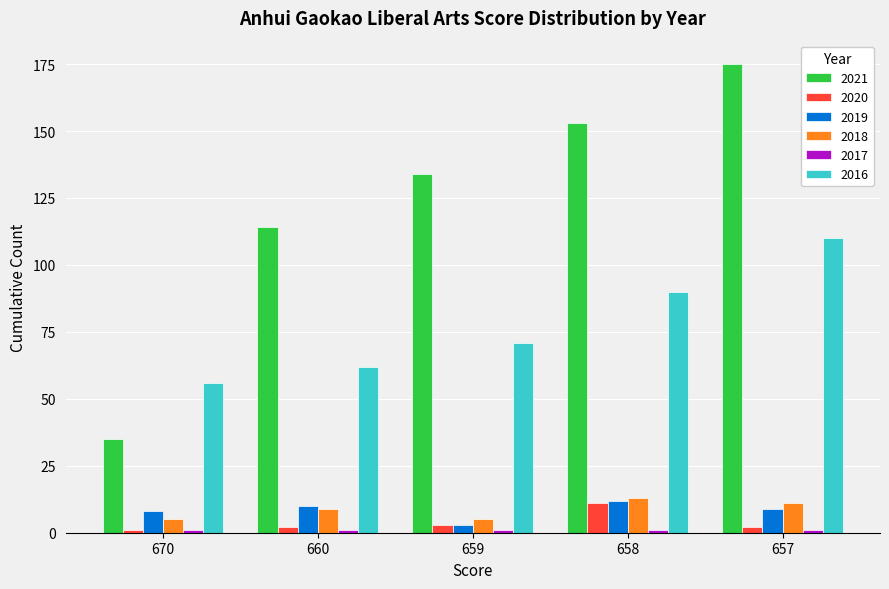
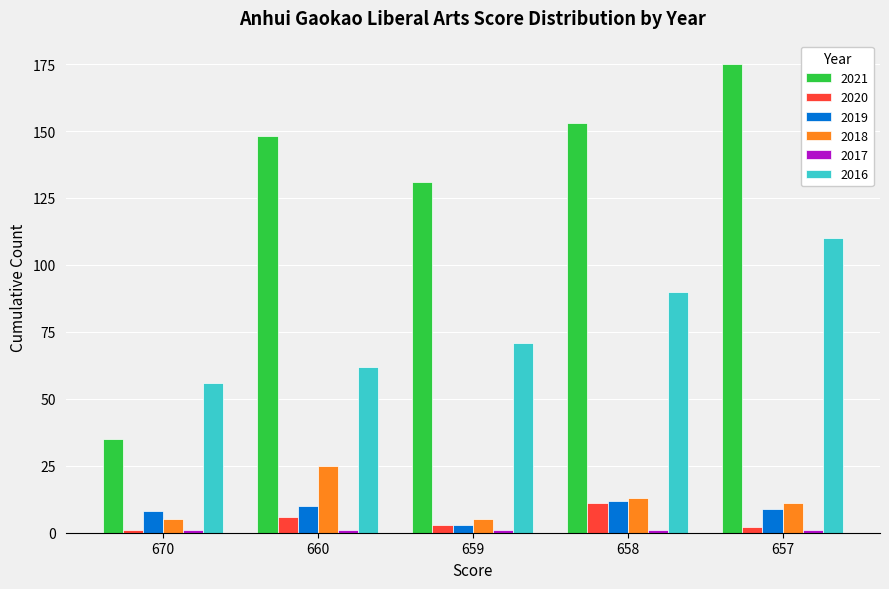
  {
    "2021": {
      "670": 35,
-     "660": 114,
-     "659": 134,
+     "660": 148,
+     "659": 131,
      "658": 153,
      "657": 175
    },
    "2020": {
      "670": 1,
-     "660": 2,
+     "660": 6,
      "659": 3,
      "658": 11,
      "657": 2
    },
    "2019": {
      "670": 8,
      "660": 10,
      "659": 3,
      "658": 12,
      "657": 9
    },
    "2018": {
      "670": 5,
-     "660": 9,
+     "660": 25,
      "659": 5,
      "658": 13,
      "657": 11
    },
    "2017": {
      "670": 1,
      "660": 1,
      "659": 1,
      "658": 1,
      "657": 1
    },
    "2016": {
      "670": 56,
      "660": 62,
      "659": 71,
      "658": 90,
      "657": 110
    }
  }
